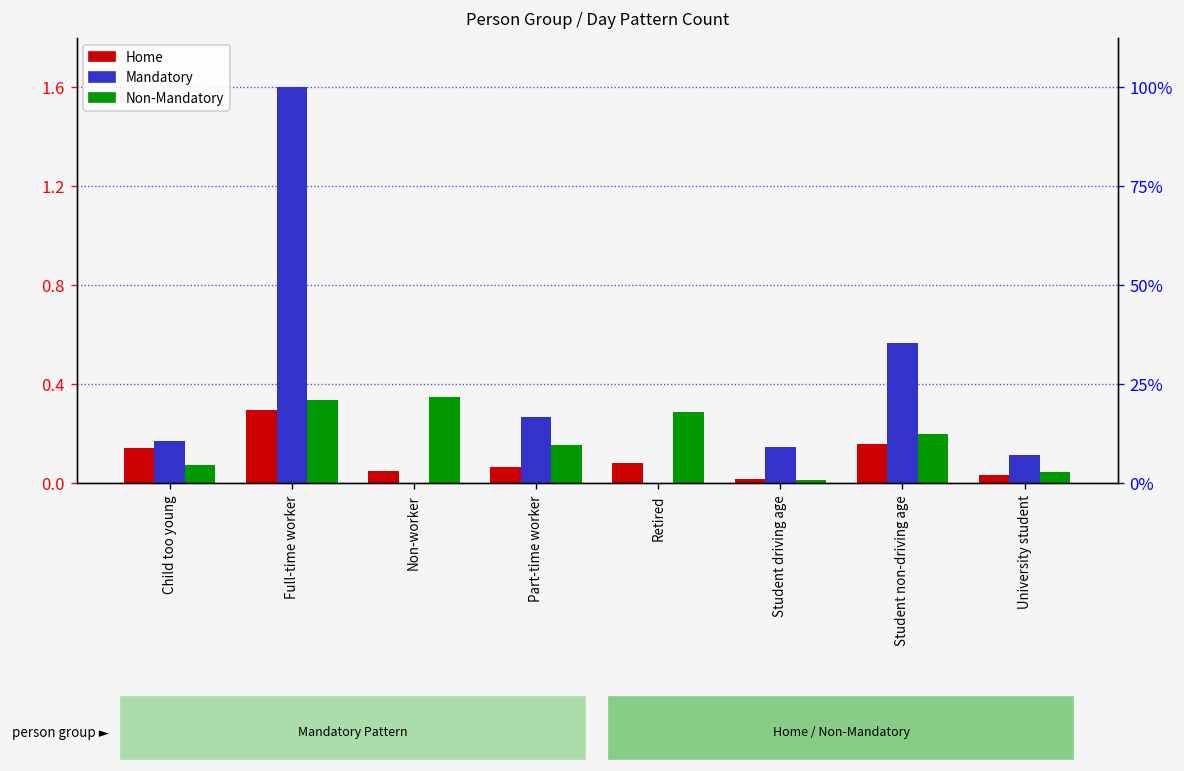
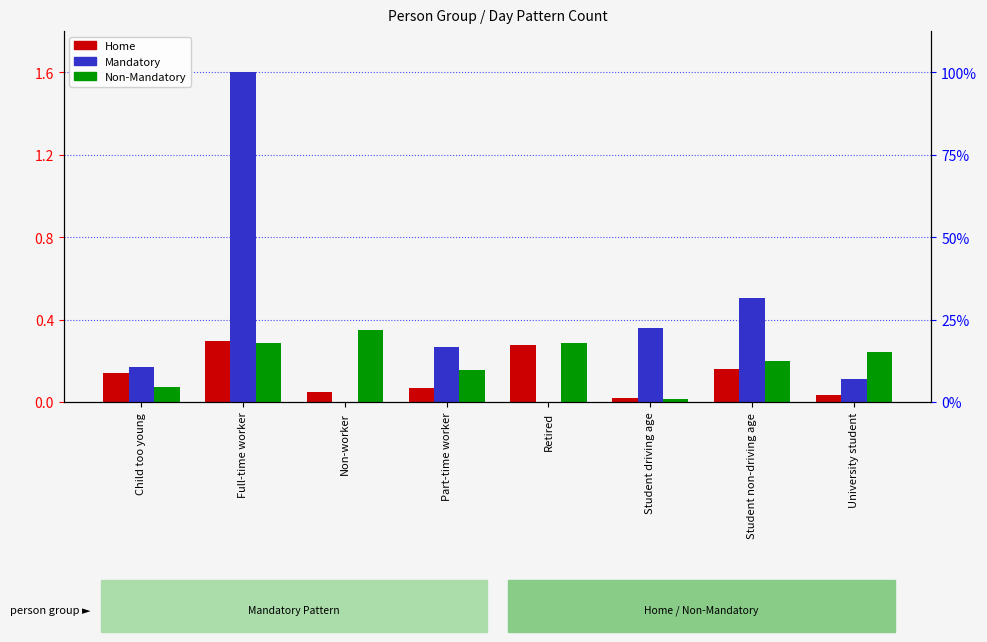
  {
    "Home": {
      "Child too young": 0.14,
      "Full-time worker": 0.30,
      "Non-worker": 0.05,
      "Part-time worker": 0.07,
-     "Retired": 0.08,
+     "Retired": 0.27,
      "Student driving age": 0.02,
      "Student non-driving age": 0.16,
      "University student": 0.03
    },
    "Mandatory": {
      "Child too young": 0.17,
      "Full-time worker": 1.60,
      "Non-worker": 0.00,
      "Part-time worker": 0.27,
      "Retired": 0.00,
-     "Student driving age": 0.14,
-     "Student non-driving age": 0.56,
+     "Student driving age": 0.36,
+     "Student non-driving age": 0.51,
      "University student": 0.11
    },
    "Non-Mandatory": {
      "Child too young": 0.07,
-     "Full-time worker": 0.33,
+     "Full-time worker": 0.29,
      "Non-worker": 0.35,
      "Part-time worker": 0.16,
      "Retired": 0.29,
      "Student driving age": 0.01,
      "Student non-driving age": 0.20,
-     "University student": 0.04
+     "University student": 0.24
    }
  }
